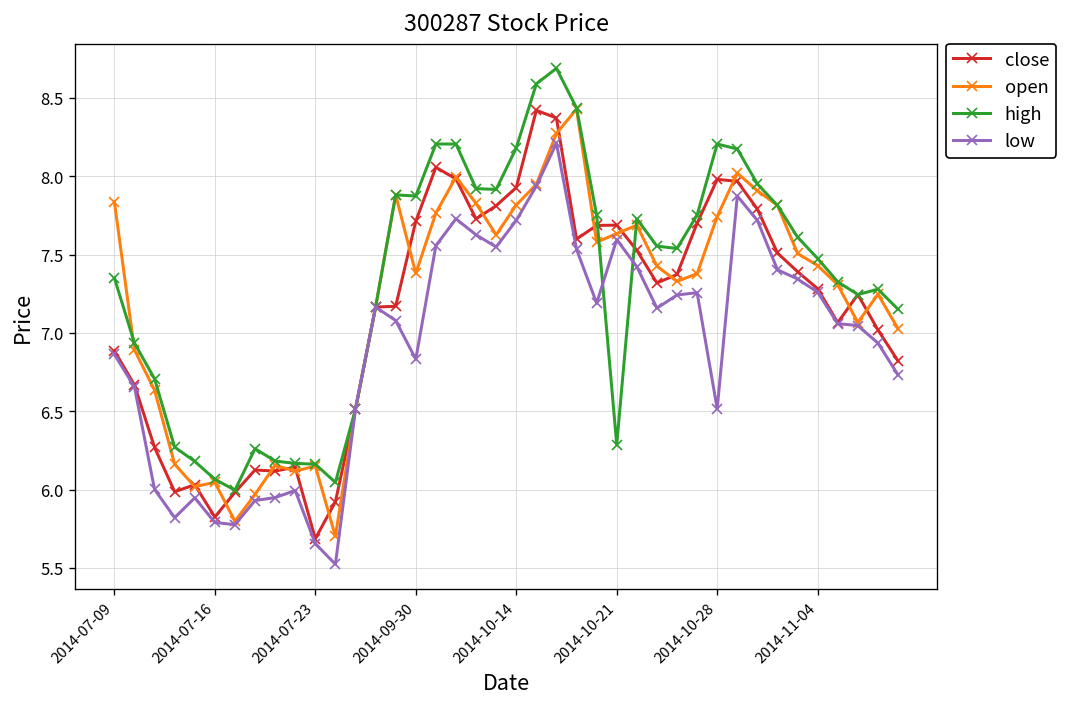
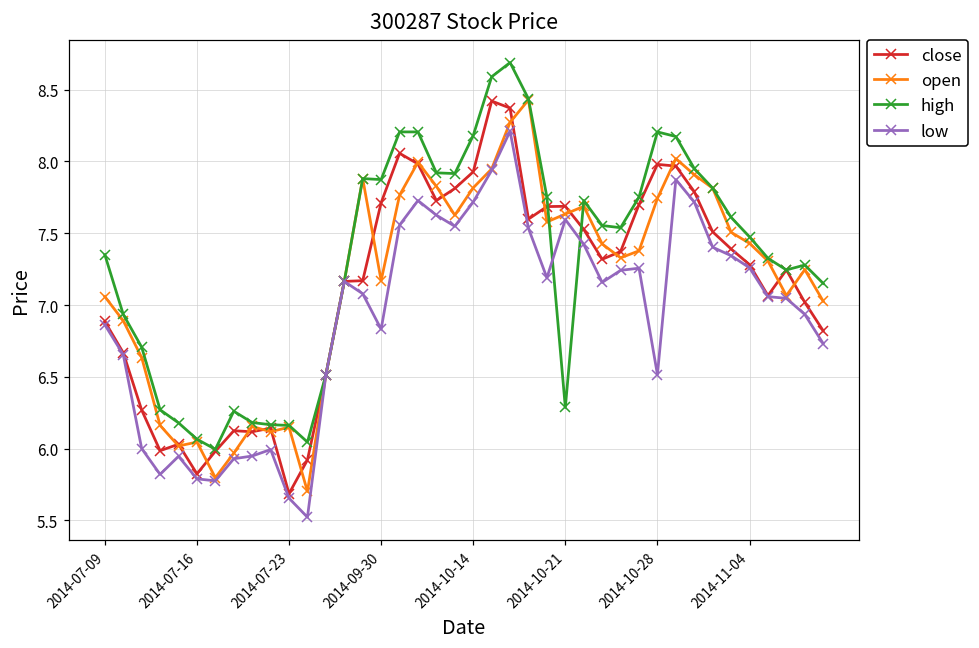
  {
    "close": {
      "2014-07-09": 6.89,
      "2014-07-16": 5.83,
      "2014-07-23": 5.69,
      "2014-09-30": 7.71,
      "2014-10-14": 7.93,
      "2014-10-21": 7.69,
      "2014-10-28": 7.98,
      "2014-11-04": 7.28
    },
    "open": {
-     "2014-07-09": 7.84,
+     "2014-07-09": 7.06,
      "2014-07-16": 6.05,
-     "2014-09-30": 7.38,
+     "2014-09-30": 7.17,
      "2014-10-14": 7.82,
      "2014-10-21": 7.63,
      "2014-10-28": 7.74,
      "2014-11-04": 7.43
    },
    "high": {
      "2014-07-09": 7.35,
      "2014-07-16": 6.07,
      "2014-09-30": 7.87,
      "2014-10-14": 8.18,
      "2014-10-21": 6.29,
      "2014-10-28": 8.21,
      "2014-11-04": 7.48
    },
    "low": {
      "2014-07-09": 6.86,
      "2014-07-16": 5.79,
      "2014-07-23": 5.66,
      "2014-09-30": 6.83,
      "2014-10-14": 7.72,
      "2014-10-21": 7.60,
      "2014-10-28": 6.52,
      "2014-11-04": 7.26
    }
  }
